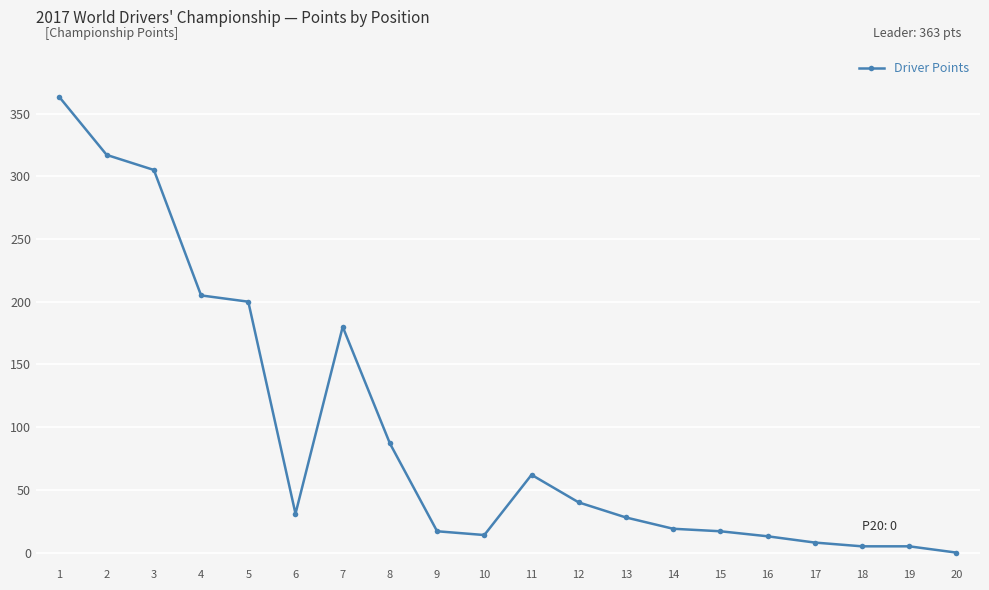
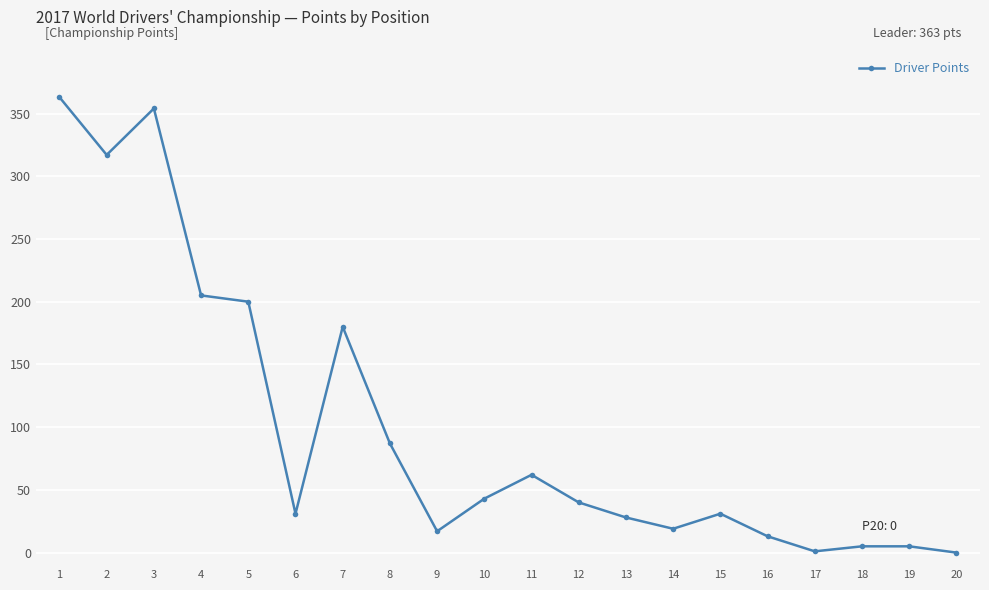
  {
    "1": 363,
    "2": 317,
-   "3": 305,
+   "3": 354,
    "4": 205,
    "5": 200,
    "6": 31,
    "7": 180,
    "8": 87,
    "9": 17,
-   "10": 14,
+   "10": 43,
    "11": 62,
    "12": 40,
    "13": 28,
    "14": 19,
-   "15": 17,
+   "15": 31,
    "16": 13,
-   "17": 8,
+   "17": 1,
    "19": 5,
    "20": 0
  }
